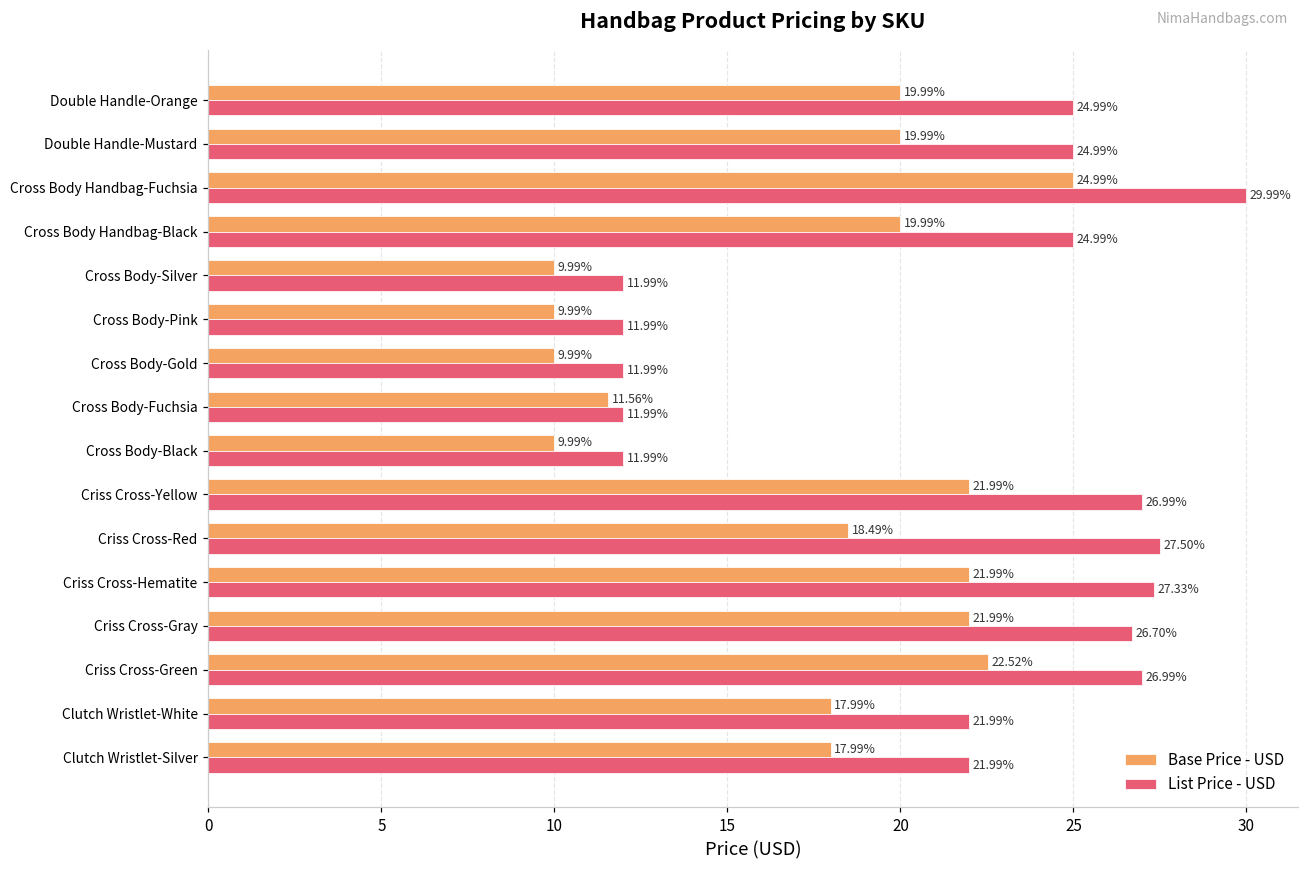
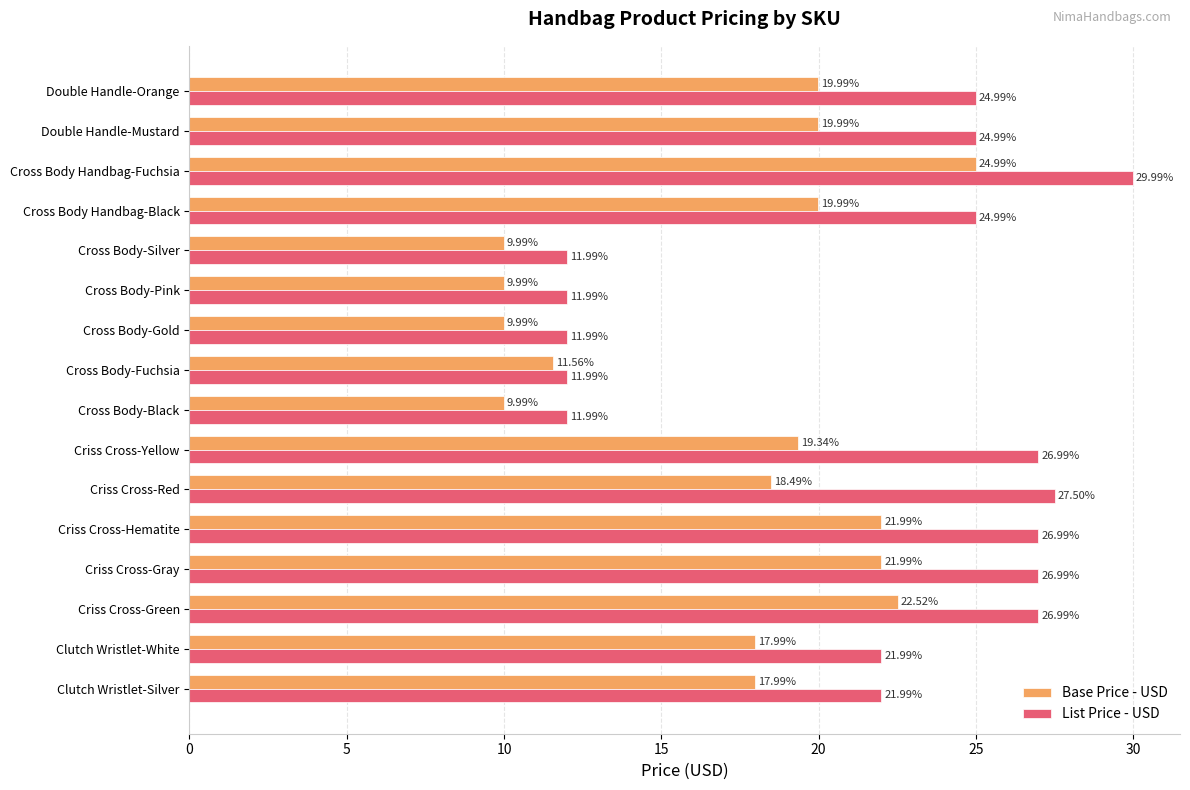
  {
    "Base Price - USD": {
      "Double Handle-Orange": "19.99%",
      "Double Handle-Mustard": "19.99%",
      "Cross Body Handbag-Fuchsia": "24.99%",
      "Cross Body Handbag-Black": "19.99%",
      "Cross Body-Silver": "9.99%",
      "Cross Body-Pink": "9.99%",
      "Cross Body-Gold": "9.99%",
      "Cross Body-Fuchsia": "11.56%",
      "Cross Body-Black": "9.99%",
-     "Criss Cross-Yellow": "21.99%",
+     "Criss Cross-Yellow": "19.34%",
      "Criss Cross-Red": "18.49%",
      "Criss Cross-Hematite": "21.99%",
      "Criss Cross-Gray": "21.99%",
      "Criss Cross-Green": "22.52%",
      "Clutch Wristlet-White": "17.99%",
      "Clutch Wristlet-Silver": "17.99%"
    },
    "List Price - USD": {
      "Double Handle-Orange": "24.99%",
      "Double Handle-Mustard": "24.99%",
      "Cross Body Handbag-Fuchsia": "29.99%",
      "Cross Body Handbag-Black": "24.99%",
      "Cross Body-Silver": "11.99%",
      "Cross Body-Pink": "11.99%",
      "Cross Body-Gold": "11.99%",
      "Cross Body-Fuchsia": "11.99%",
      "Cross Body-Black": "11.99%",
      "Criss Cross-Yellow": "26.99%",
      "Criss Cross-Red": "27.50%",
-     "Criss Cross-Hematite": "27.33%",
-     "Criss Cross-Gray": "26.70%",
+     "Criss Cross-Hematite": "26.99%",
+     "Criss Cross-Gray": "26.99%",
      "Criss Cross-Green": "26.99%",
      "Clutch Wristlet-White": "21.99%",
      "Clutch Wristlet-Silver": "21.99%"
    }
  }
